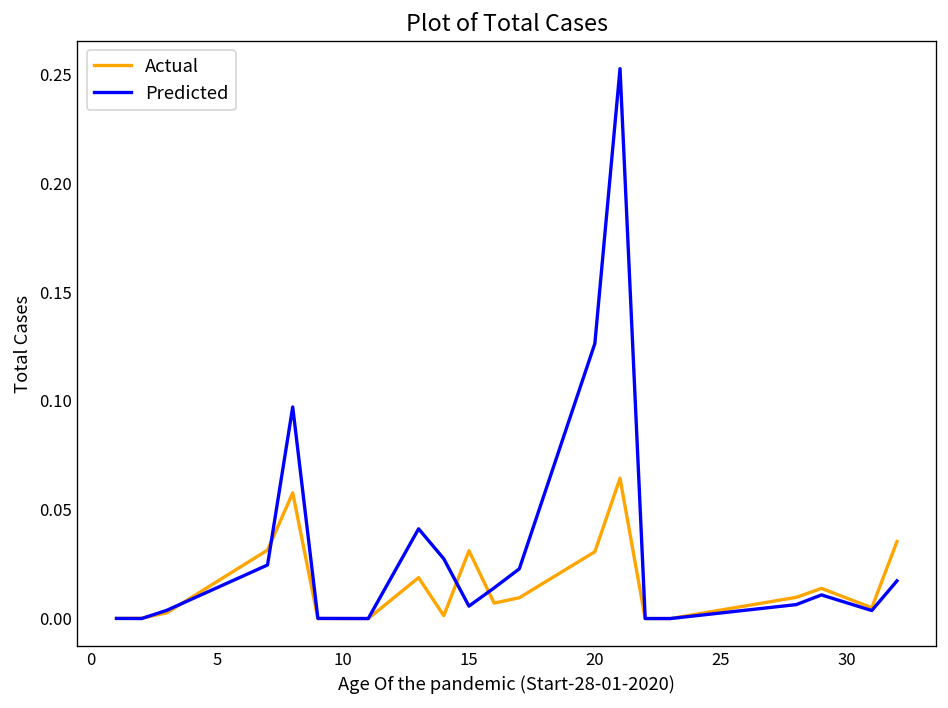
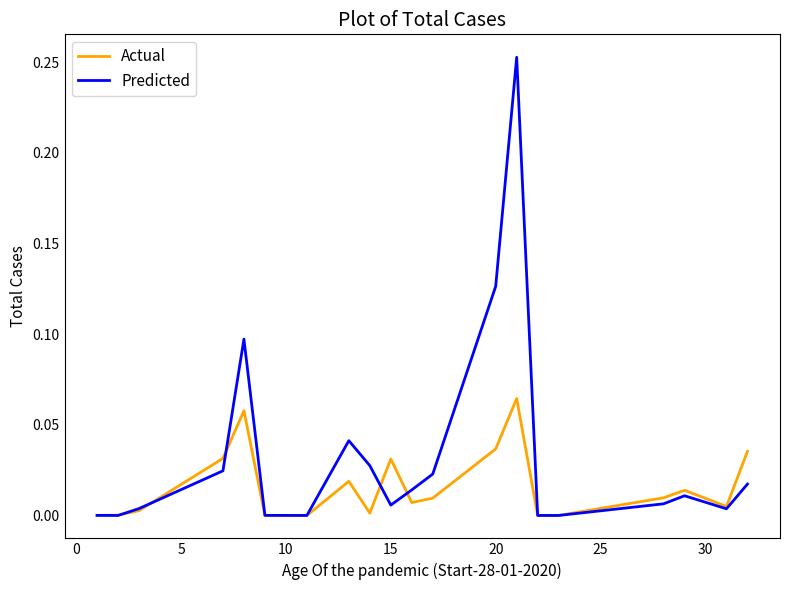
  {
    "Actual": {
      "15": 0.031,
-     "20": 0.031
+     "20": 0.037
    },
    "Predicted": {
      "15": 0.006,
      "20": 0.126
    }
  }
